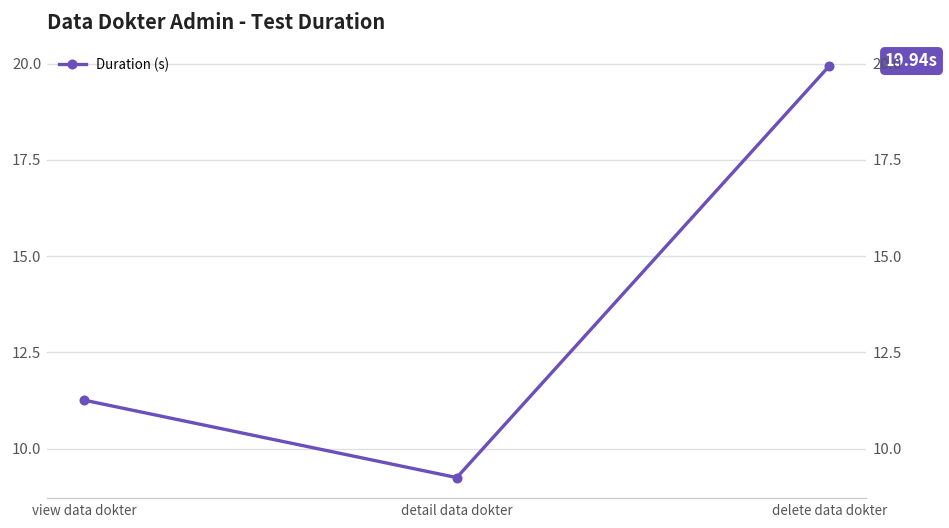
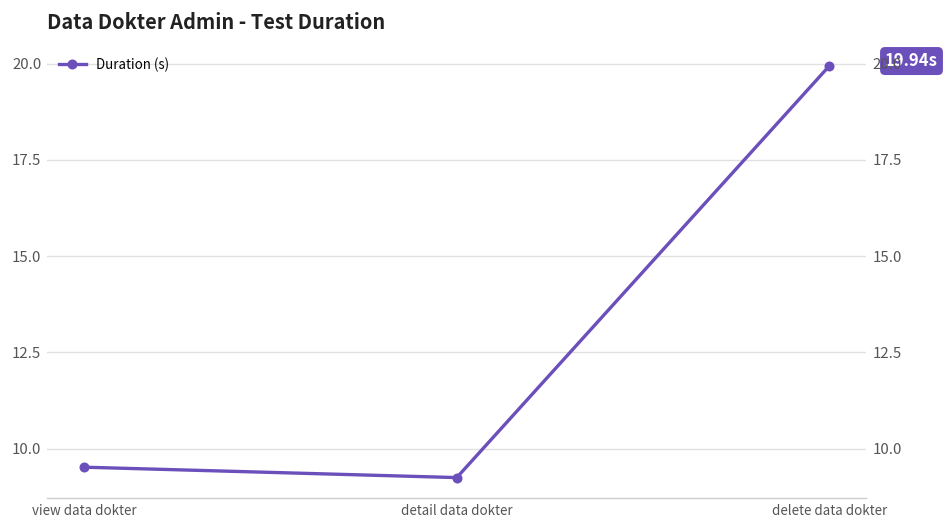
  {
-   "view data dokter": 11.3,
+   "view data dokter": 9.5,
    "detail data dokter": 9.3,
    "delete data dokter": 19.9
  }
